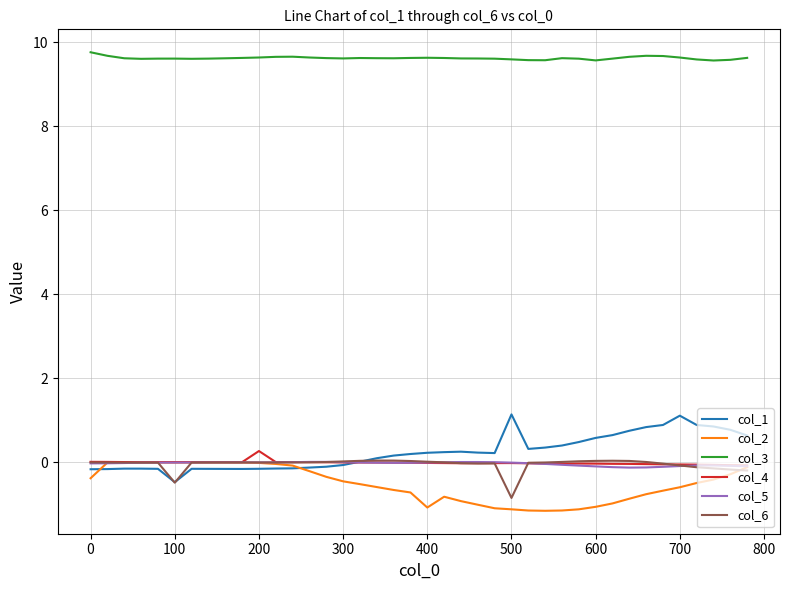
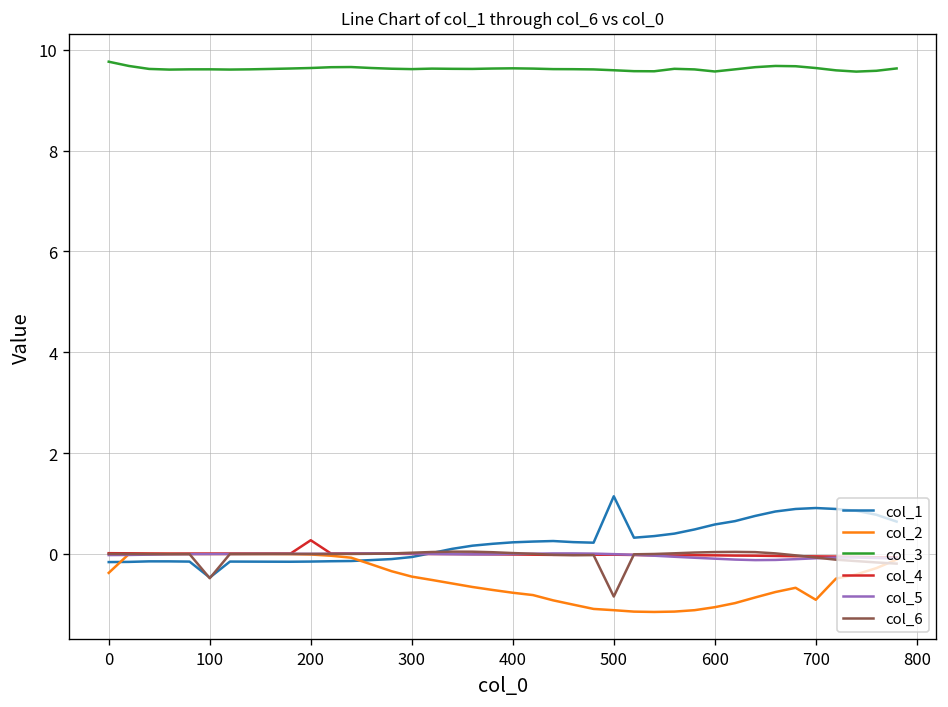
  {
    "col_1": {
      "0": -0.2,
      "200": -0.2,
      "300": -0.1,
      "400": 0.2,
      "500": 1.1,
      "600": 0.6,
-     "700": 1.1
+     "700": 0.9
    },
    "col_2": {
      "0": -0.4,
      "300": -0.5,
-     "400": -1.1,
+     "400": -0.8,
      "500": -1.1,
      "600": -1.1,
-     "700": -0.6
+     "700": -0.9
    },
    "col_3": {
      "0": 9.8,
      "100": 9.6,
      "200": 9.6,
      "300": 9.6,
      "400": 9.6,
      "500": 9.6,
      "600": 9.6,
      "700": 9.6
    },
    "col_4": {
      "200": 0.3,
      "600": 0.0
    },
    "col_5": {
      "600": -0.1
    },
    "col_6": {
      "500": -0.8,
      "600": 0.0
    }
  }
